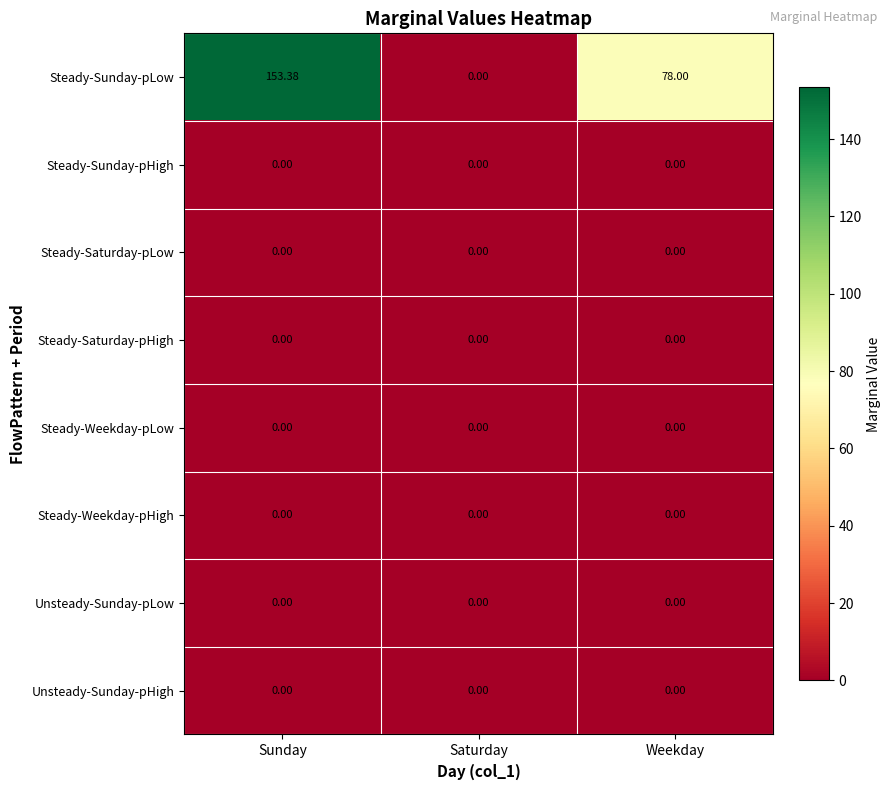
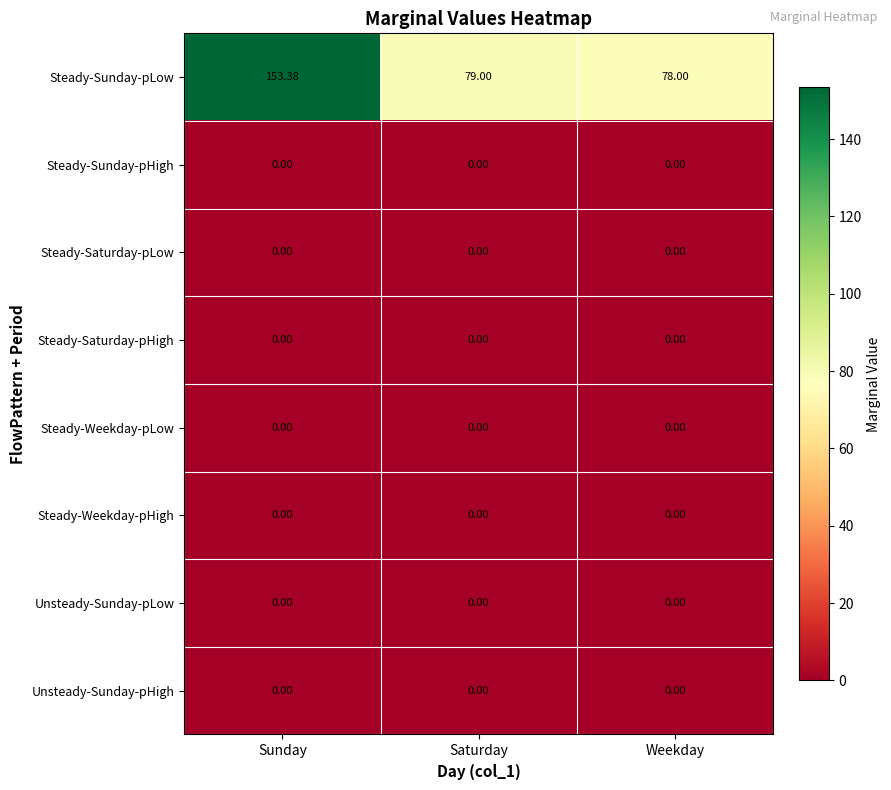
  {
    "Steady-Sunday-pLow": {
      "Sunday": 153.38,
-     "Saturday": 0.00,
+     "Saturday": 79.00,
      "Weekday": 78.00
    },
    "Steady-Sunday-pHigh": {
      "Sunday": 0.00,
      "Saturday": 0.00,
      "Weekday": 0.00
    },
    "Steady-Saturday-pLow": {
      "Sunday": 0.00,
      "Saturday": 0.00,
      "Weekday": 0.00
    },
    "Steady-Saturday-pHigh": {
      "Sunday": 0.00,
      "Saturday": 0.00,
      "Weekday": 0.00
    },
    "Steady-Weekday-pLow": {
      "Sunday": 0.00,
      "Saturday": 0.00,
      "Weekday": 0.00
    },
    "Steady-Weekday-pHigh": {
      "Sunday": 0.00,
      "Saturday": 0.00,
      "Weekday": 0.00
    },
    "Unsteady-Sunday-pLow": {
      "Sunday": 0.00,
      "Saturday": 0.00,
      "Weekday": 0.00
    },
    "Unsteady-Sunday-pHigh": {
      "Sunday": 0.00,
      "Saturday": 0.00,
      "Weekday": 0.00
    }
  }
